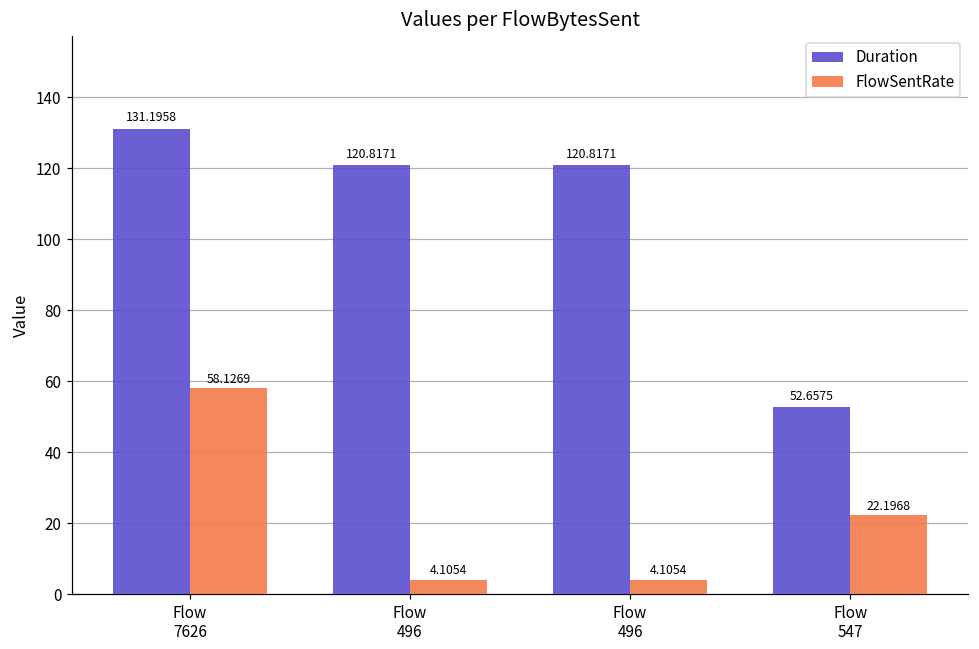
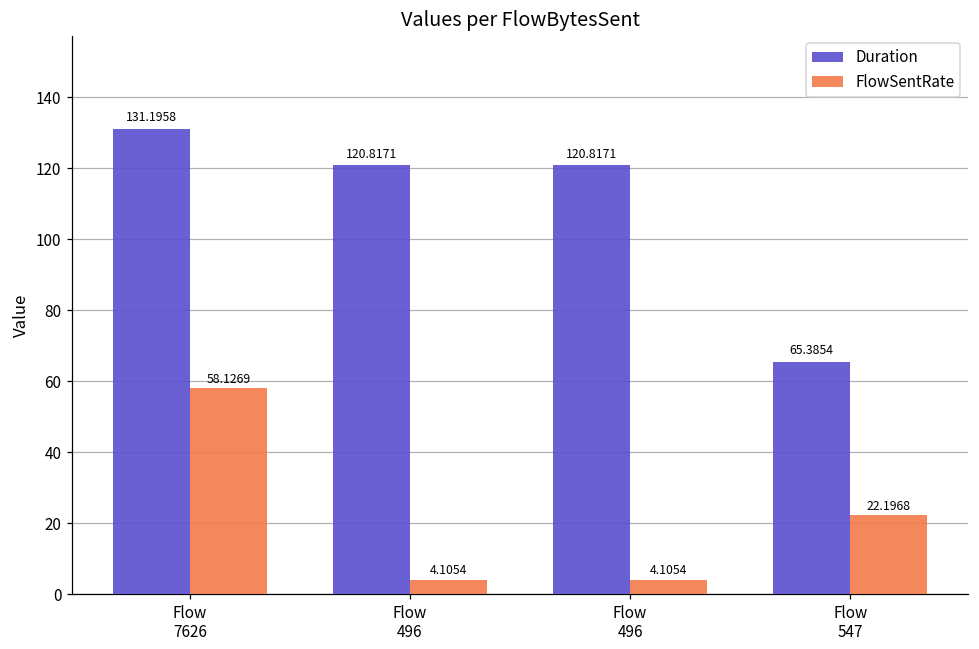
  {
    "Duration": {
      "Flow 7626": 131.1958,
-     "Flow 547": 52.6575
+     "Flow 547": 65.3854
    },
    "FlowSentRate": {
      "Flow 7626": 58.1269,
      "Flow 547": 22.1968
    }
  }
